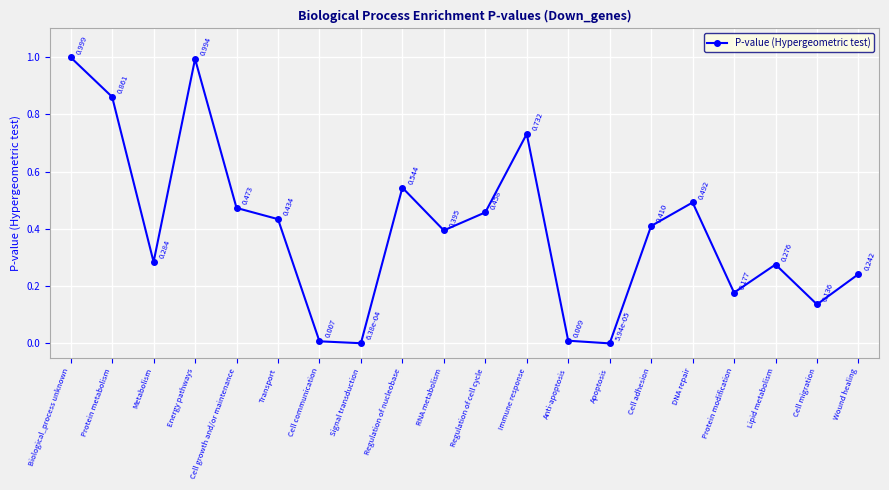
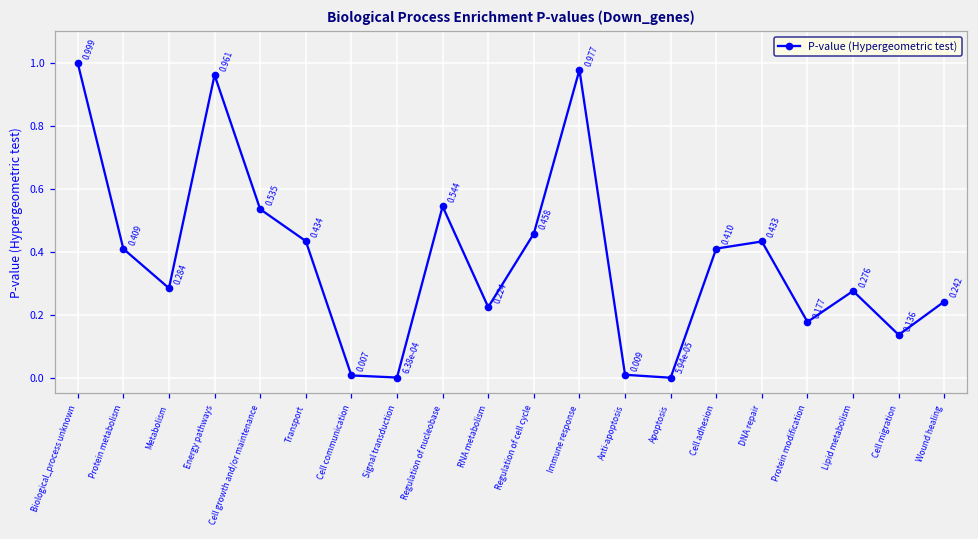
  {
    "Biological_process unknown": "0.999",
-   "Protein metabolism": "0.861",
+   "Protein metabolism": "0.409",
    "Metabolism": "0.284",
-   "Energy pathways": "0.994",
-   "Cell growth and/or maintenance": "0.473",
+   "Energy pathways": "0.961",
+   "Cell growth and/or maintenance": "0.535",
    "Transport": "0.434",
    "Cell communication": "0.007",
    "Signal transduction": "6.38e-04",
    "Regulation of nucleobase": "0.544",
-   "RNA metabolism": "0.395",
+   "RNA metabolism": "0.224",
    "Regulation of cell cycle": "0.458",
-   "Immune response": "0.732",
+   "Immune response": "0.977",
    "Anti-apoptosis": "0.009",
    "Apoptosis": "5.94e-05",
    "Cell adhesion": "0.410",
-   "DNA repair": "0.492",
+   "DNA repair": "0.433",
    "Protein modification": "0.177",
    "Lipid metabolism": "0.276",
    "Cell migration": "0.136",
    "Wound healing": "0.242"
  }
